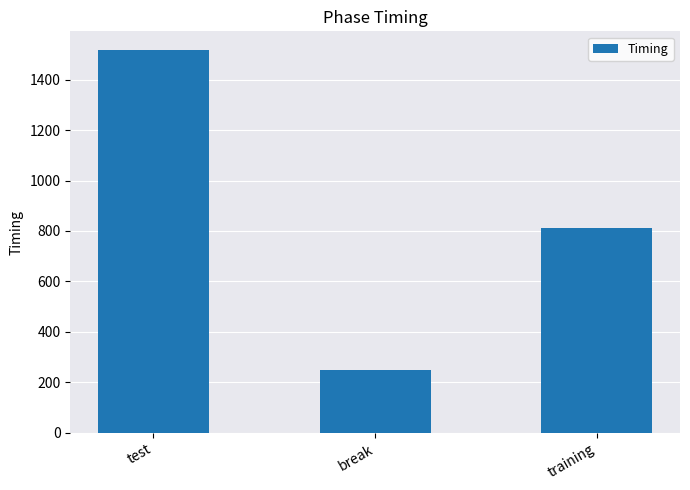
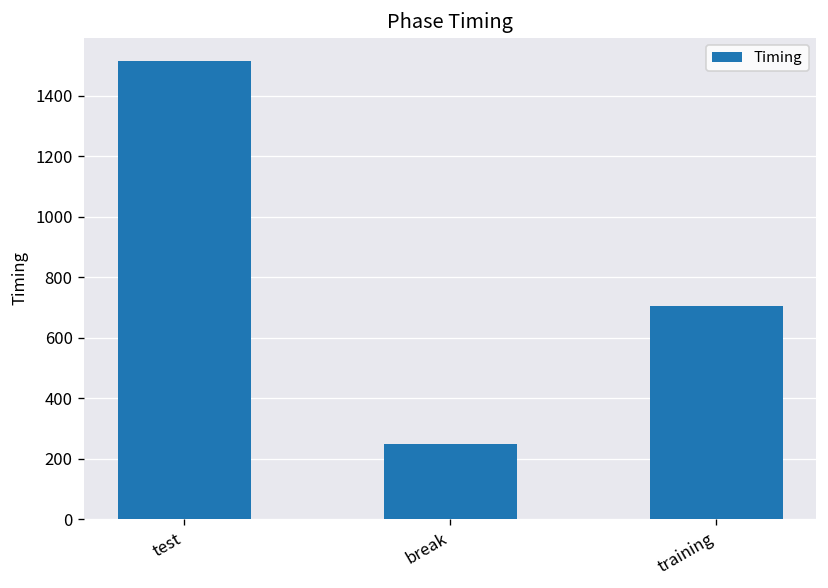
  {
    "test": 1520,
    "break": 250,
-   "training": 810
+   "training": 700
  }
